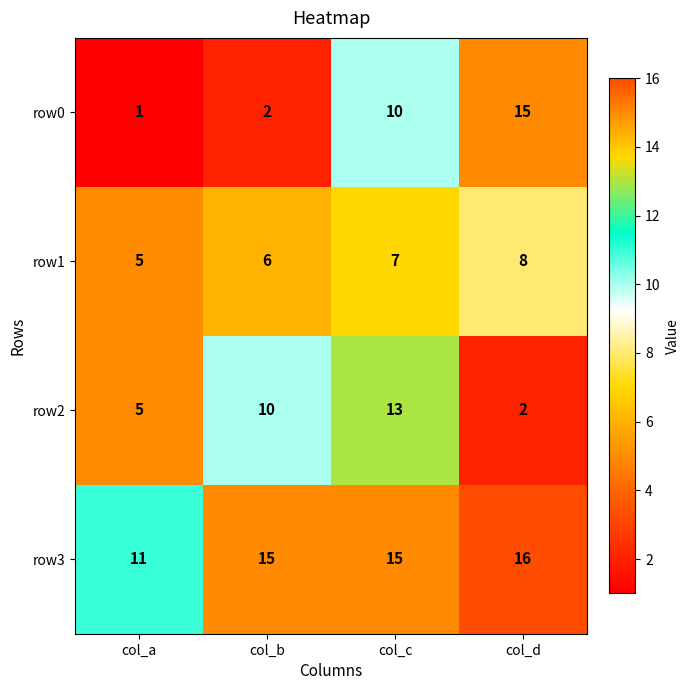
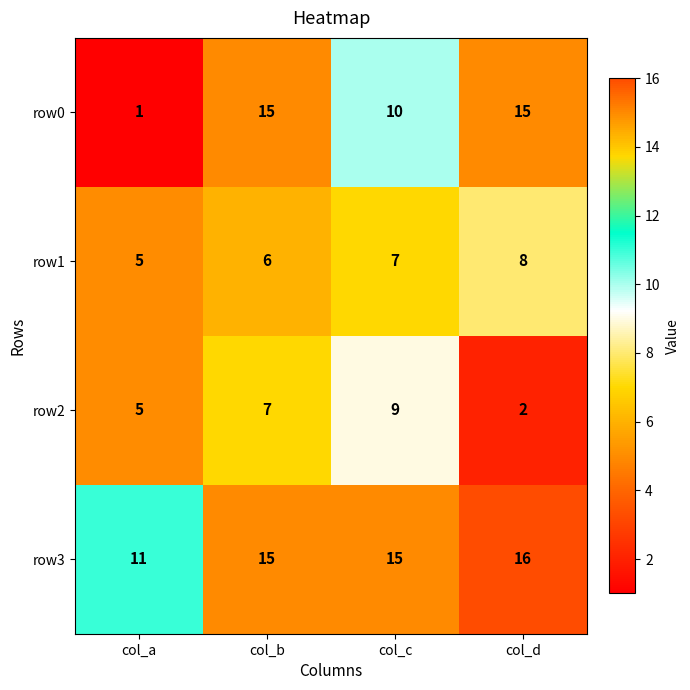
  {
    "row0": {
      "col_a": 1,
-     "col_b": 2,
+     "col_b": 15,
      "col_c": 10,
      "col_d": 15
    },
    "row1": {
      "col_a": 5,
      "col_b": 6,
      "col_c": 7,
      "col_d": 8
    },
    "row2": {
      "col_a": 5,
-     "col_b": 10,
-     "col_c": 13,
+     "col_b": 7,
+     "col_c": 9,
      "col_d": 2
    },
    "row3": {
      "col_a": 11,
      "col_b": 15,
      "col_c": 15,
      "col_d": 16
    }
  }
